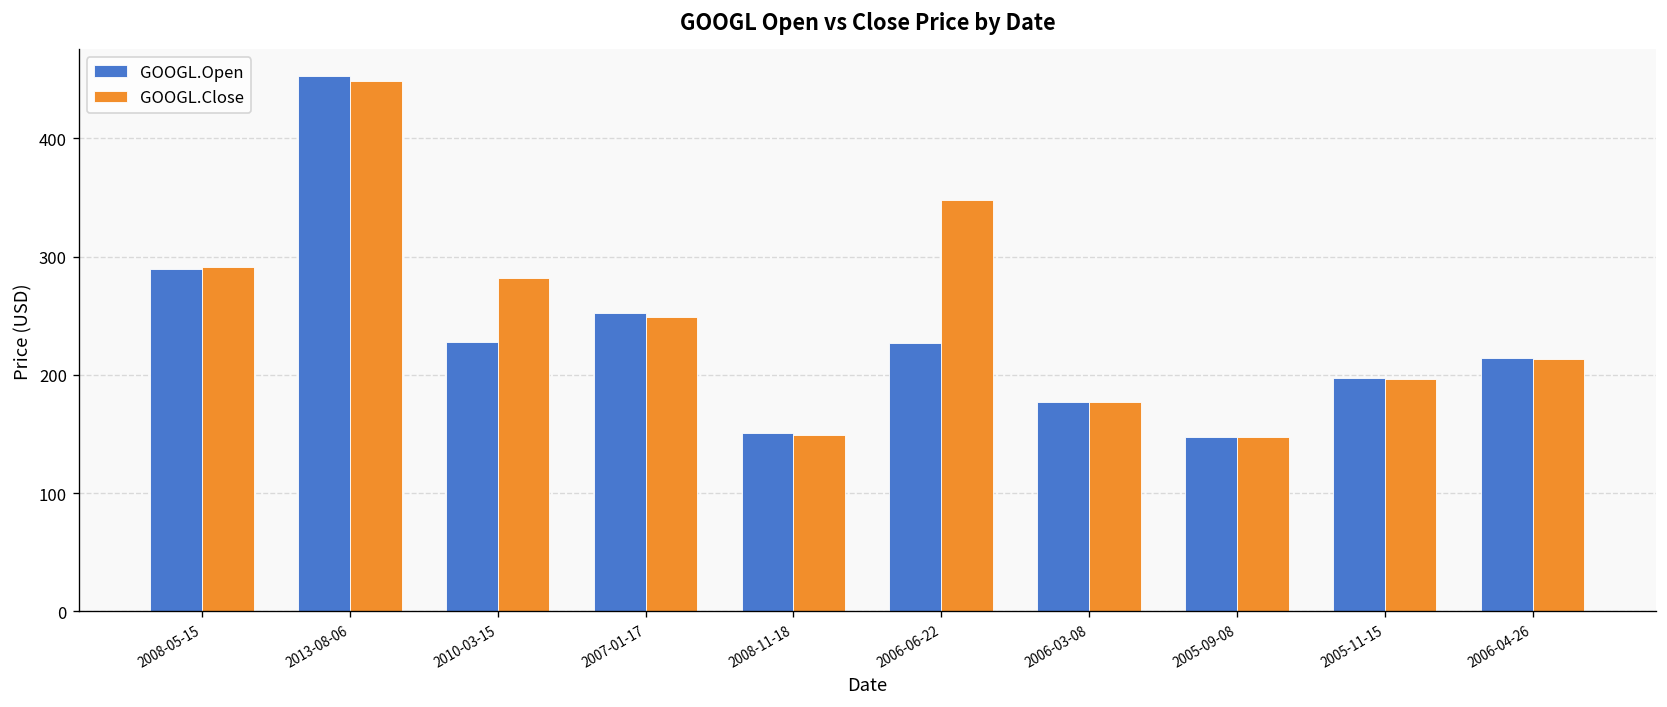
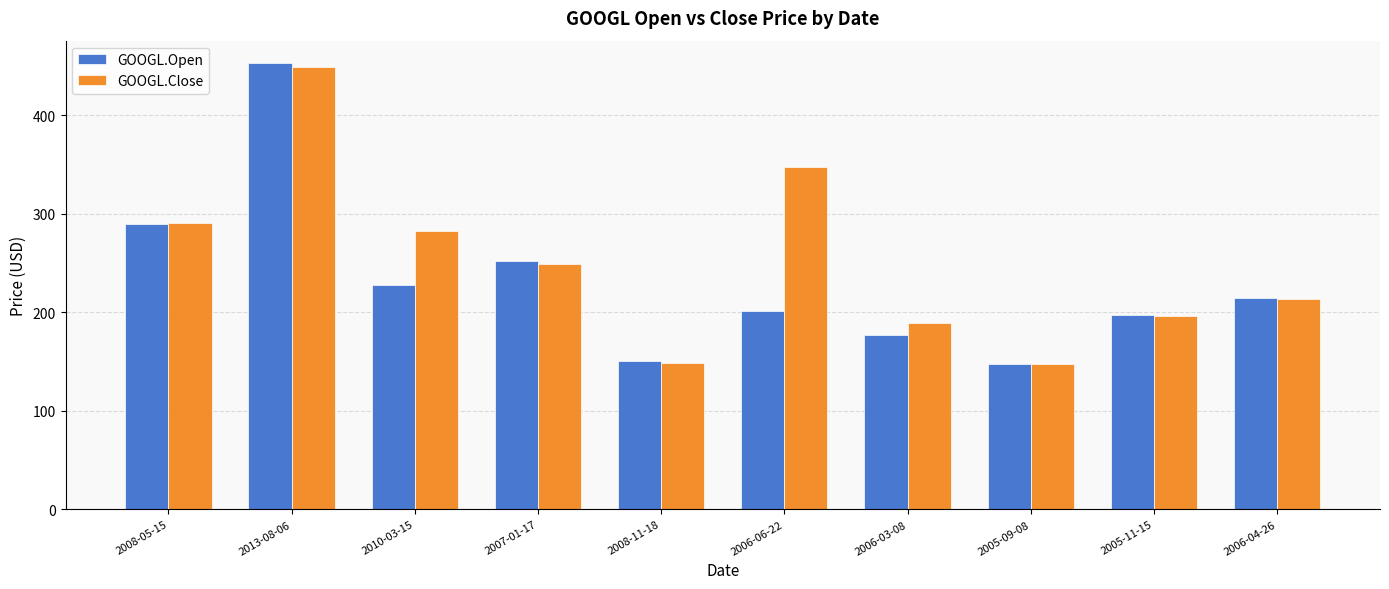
  {
    "GOOGL.Open": {
      "2008-05-15": 290,
      "2013-08-06": 450,
      "2010-03-15": 230,
      "2007-01-17": 250,
      "2008-11-18": 150,
-     "2006-06-22": 230,
+     "2006-06-22": 200,
      "2006-03-08": 180,
      "2005-09-08": 150,
      "2005-11-15": 200,
      "2006-04-26": 210
    },
    "GOOGL.Close": {
      "2008-05-15": 290,
      "2013-08-06": 450,
      "2010-03-15": 280,
      "2007-01-17": 250,
      "2008-11-18": 150,
      "2006-06-22": 350,
-     "2006-03-08": 180,
+     "2006-03-08": 190,
      "2005-09-08": 150,
      "2005-11-15": 200,
      "2006-04-26": 210
    }
  }
